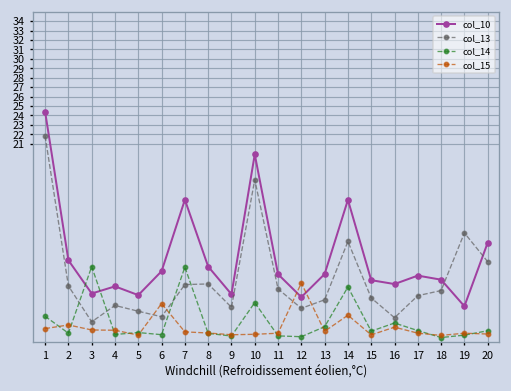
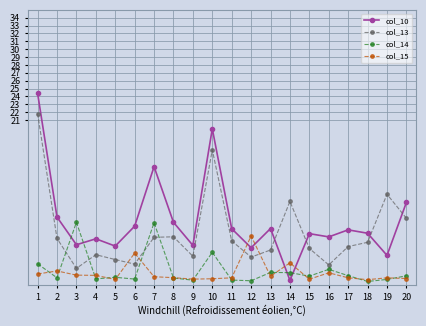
  {
    "col_10": {
      "1": 24,
      "2": 9,
      "3": 5,
      "4": 6,
      "5": 5,
      "6": 7,
      "7": 15,
      "8": 8,
      "9": 5,
      "10": 20,
      "11": 7,
      "12": 5,
      "13": 7,
-     "14": 15,
+     "14": 1,
      "15": 7,
      "16": 6,
      "17": 7,
      "18": 7,
      "19": 4,
      "20": 11
    },
    "col_13": {
      "1": 22,
      "2": 6,
      "3": 2,
      "4": 4,
      "5": 3,
      "6": 3,
      "7": 6,
      "8": 6,
      "9": 4,
      "10": 17,
      "11": 6,
      "12": 4,
      "13": 4,
      "14": 11,
      "15": 5,
      "16": 3,
      "17": 5,
      "18": 5,
      "19": 12,
      "20": 8
    },
    "col_14": {
      "1": 3,
      "2": 1,
      "3": 8,
      "4": 1,
      "6": 1,
      "7": 8,
      "10": 4,
      "12": 1,
      "13": 2,
-     "14": 6,
+     "14": 2,
      "15": 1,
      "16": 2,
      "20": 1
    },
    "col_15": {
      "1": 1,
      "2": 2,
      "3": 1,
      "4": 1,
      "6": 4,
      "7": 1,
      "10": 1,
      "12": 6,
      "13": 1,
      "14": 3,
      "15": 1,
      "16": 2,
      "20": 1
    }
  }
